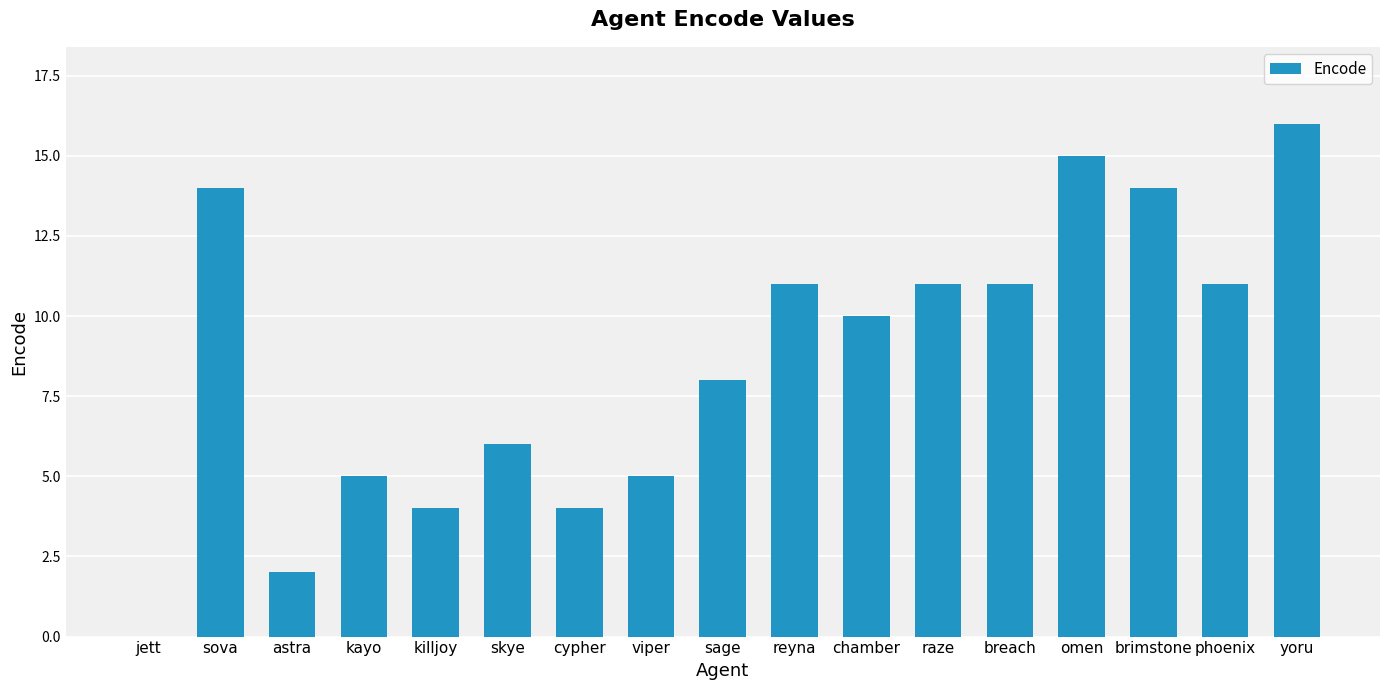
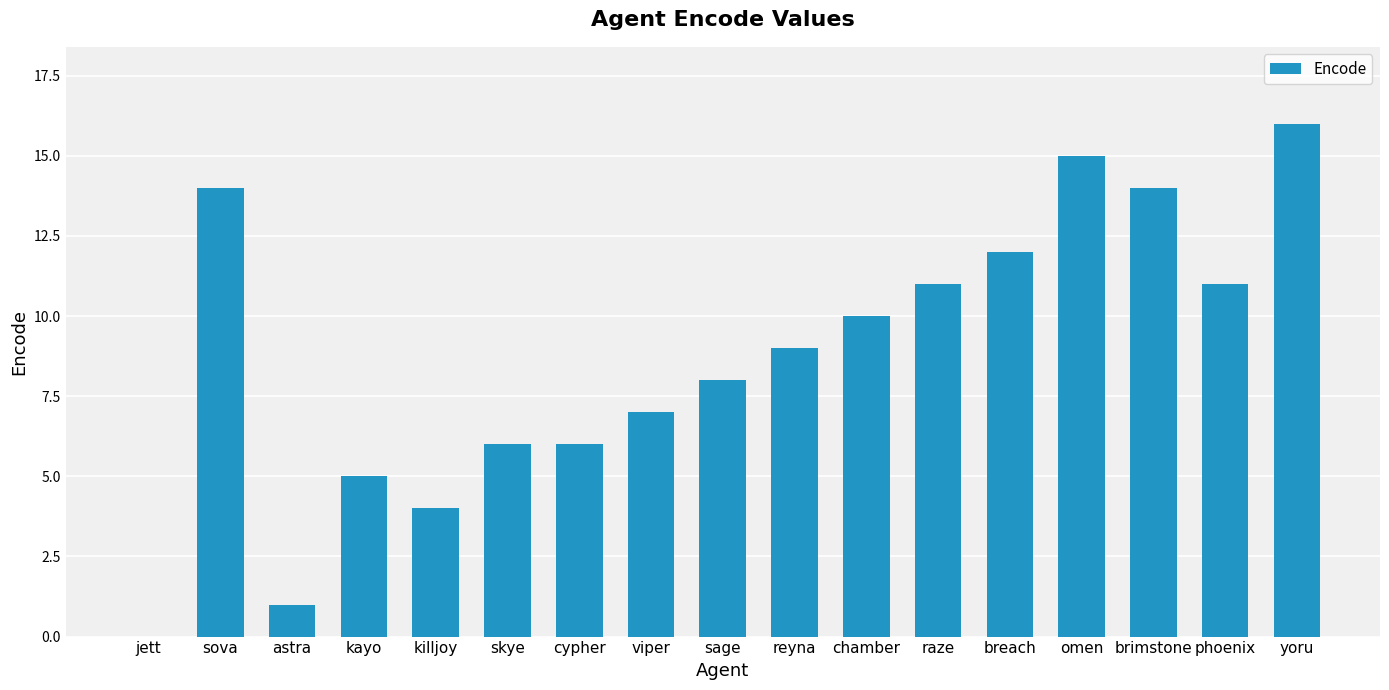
  {
    "jett": 0,
    "sova": 14,
-   "astra": 2,
+   "astra": 1,
    "kayo": 5,
    "killjoy": 4,
    "skye": 6,
-   "cypher": 4,
-   "viper": 5,
+   "cypher": 6,
+   "viper": 7,
    "sage": 8,
-   "reyna": 11,
+   "reyna": 9,
    "chamber": 10,
    "raze": 11,
-   "breach": 11,
+   "breach": 12,
    "omen": 15,
    "brimstone": 14,
    "phoenix": 11,
    "yoru": 16
  }
